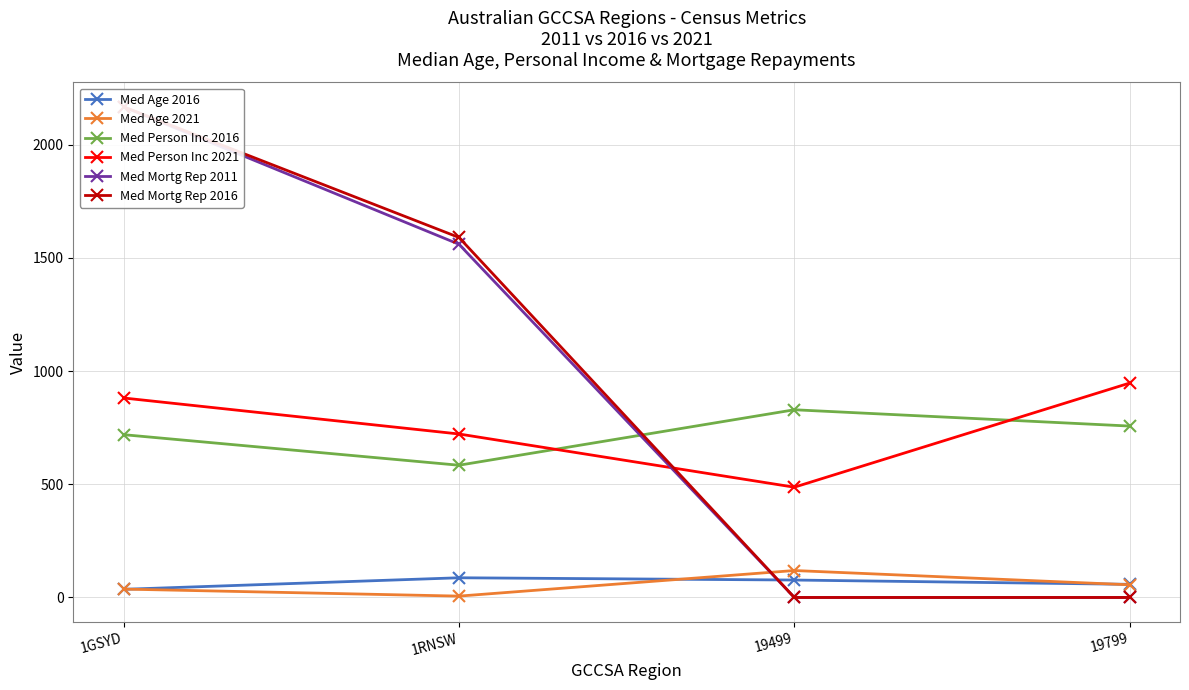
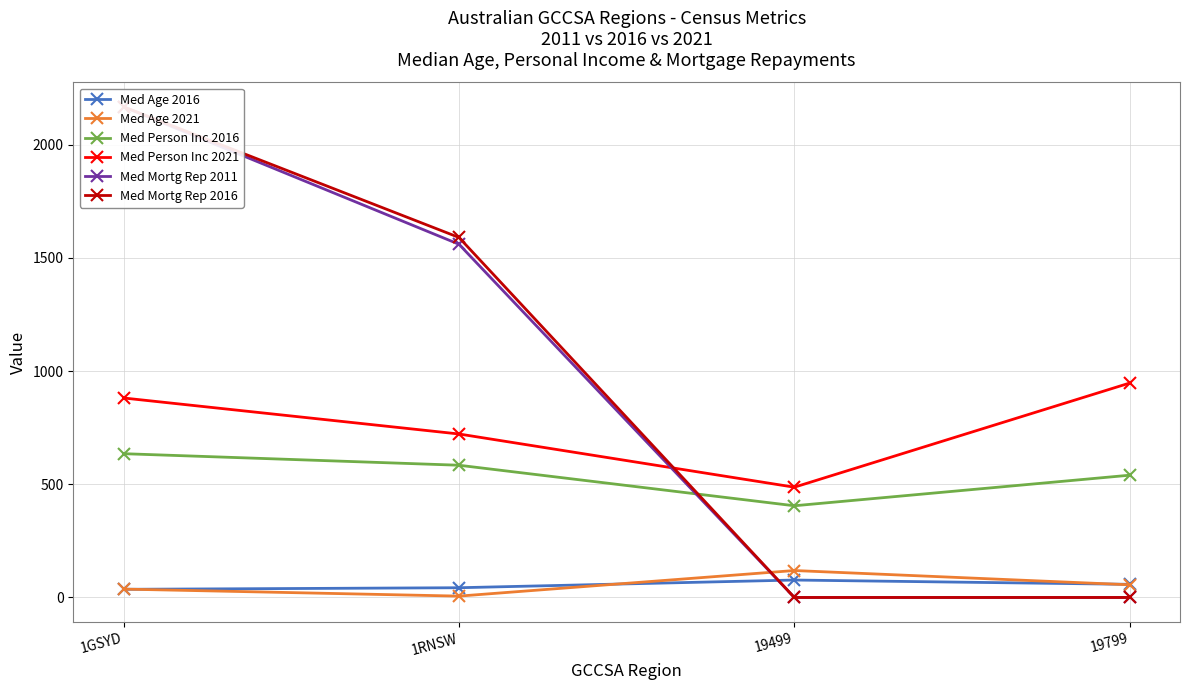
  {
    "Med Age 2016": {
-     "1RNSW": 90,
+     "1RNSW": 40,
      "19499": 80
    },
    "Med Age 2021": {
      "1RNSW": 10,
      "19499": 120
    },
    "Med Person Inc 2016": {
-     "1GSYD": 720,
+     "1GSYD": 640,
      "1RNSW": 580,
-     "19499": 830,
-     "19799": 760
+     "19499": 410,
+     "19799": 540
    },
    "Med Person Inc 2021": {
      "1GSYD": 880,
      "1RNSW": 720,
      "19499": 490,
      "19799": 950
    },
    "Med Mortg Rep 2011": {
      "1RNSW": 1560
    },
    "Med Mortg Rep 2016": {
      "1RNSW": 1590
    }
  }
